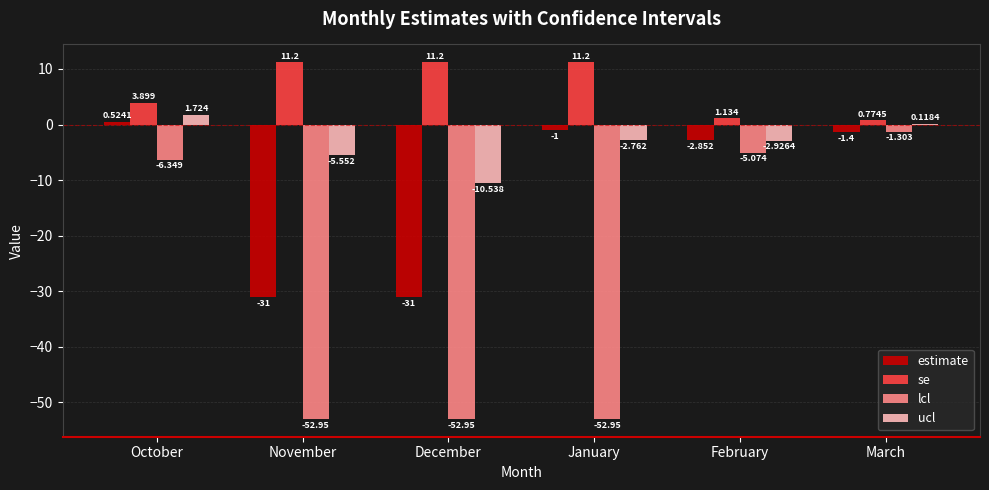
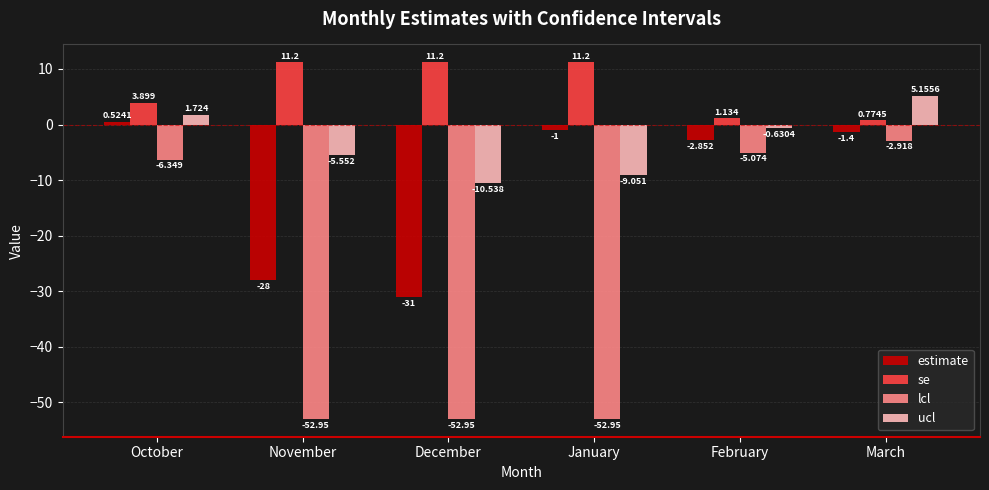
  {
    "estimate": {
      "October": 0.5241,
-     "November": -31,
+     "November": -28,
      "December": -31,
      "January": -1,
      "February": -2.852,
      "March": -1.4
    },
    "se": {
      "October": 3.899,
      "November": 11.2,
      "December": 11.2,
      "January": 11.2,
      "February": 1.134,
      "March": 0.7745
    },
    "lcl": {
      "October": -6.349,
      "November": -52.95,
      "December": -52.95,
      "January": -52.95,
      "February": -5.074,
-     "March": -1.303
+     "March": -2.918
    },
    "ucl": {
      "October": 1.724,
      "November": -5.552,
      "December": -10.538,
-     "January": -2.762,
-     "February": -2.9264,
-     "March": 0.1184
+     "January": -9.051,
+     "February": -0.6304,
+     "March": 5.1556
    }
  }
